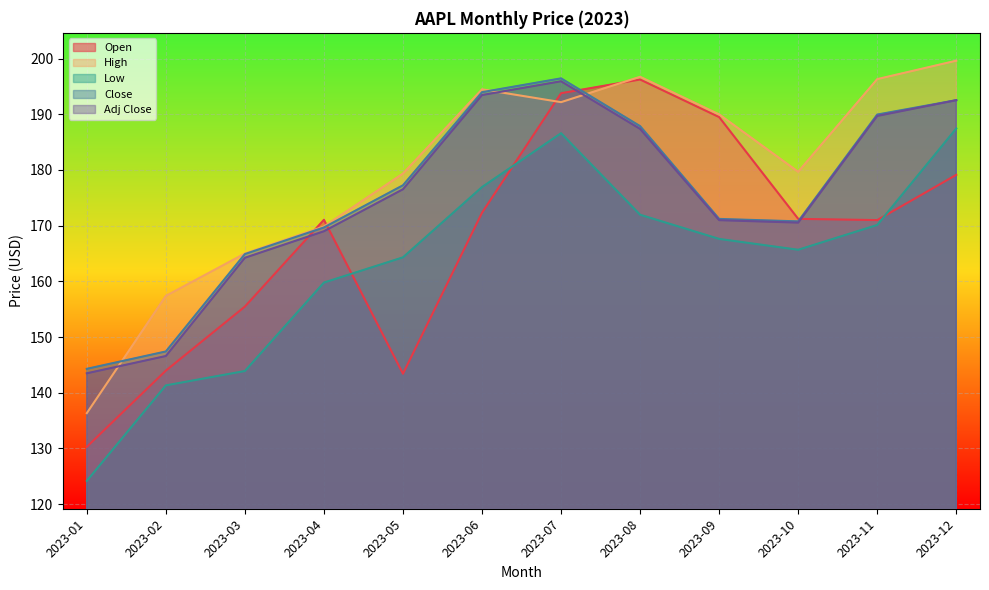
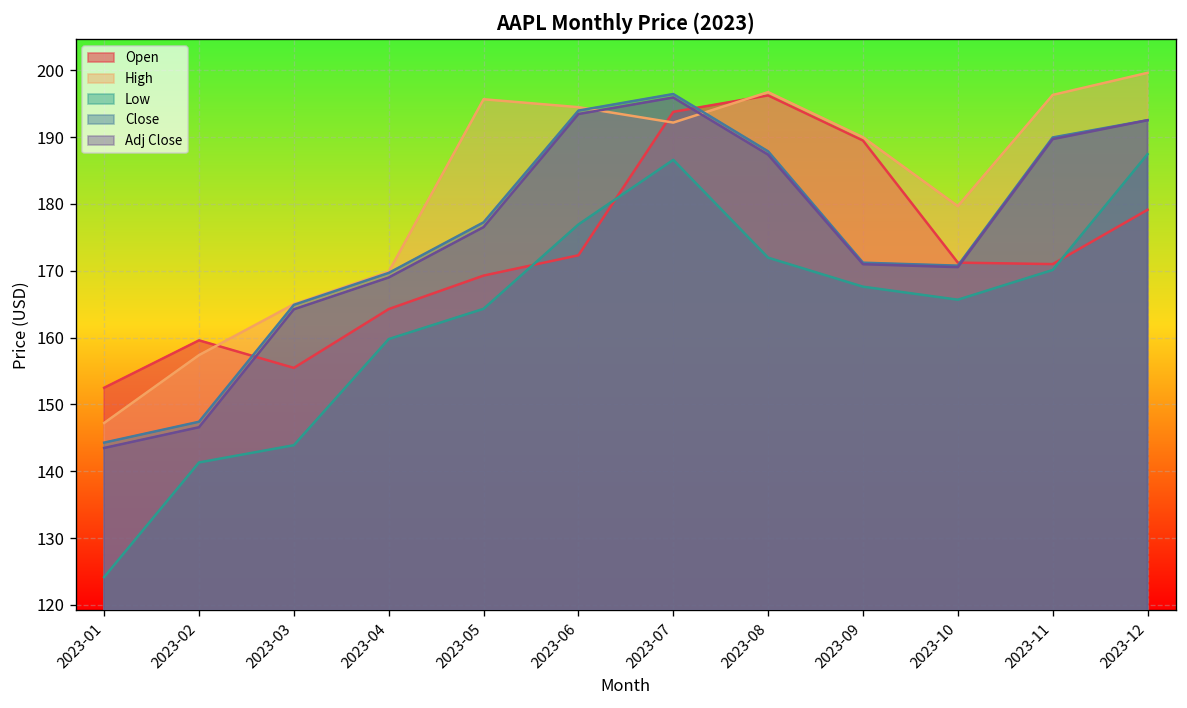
  {
    "Open": {
-     "2023-01": 130,
-     "2023-02": 144,
+     "2023-01": 152,
+     "2023-02": 160,
      "2023-03": 155,
-     "2023-04": 171,
-     "2023-05": 143,
+     "2023-04": 164,
+     "2023-05": 169,
      "2023-06": 172,
      "2023-07": 194,
      "2023-08": 196,
      "2023-09": 189,
      "2023-11": 171,
      "2023-12": 179
    },
    "High": {
-     "2023-01": 136,
+     "2023-01": 147,
      "2023-02": 157,
-     "2023-05": 179,
+     "2023-05": 196,
      "2023-06": 194,
      "2023-07": 192,
      "2023-08": 197,
      "2023-09": 190,
      "2023-10": 180,
      "2023-11": 196,
      "2023-12": 200
    }
  }
